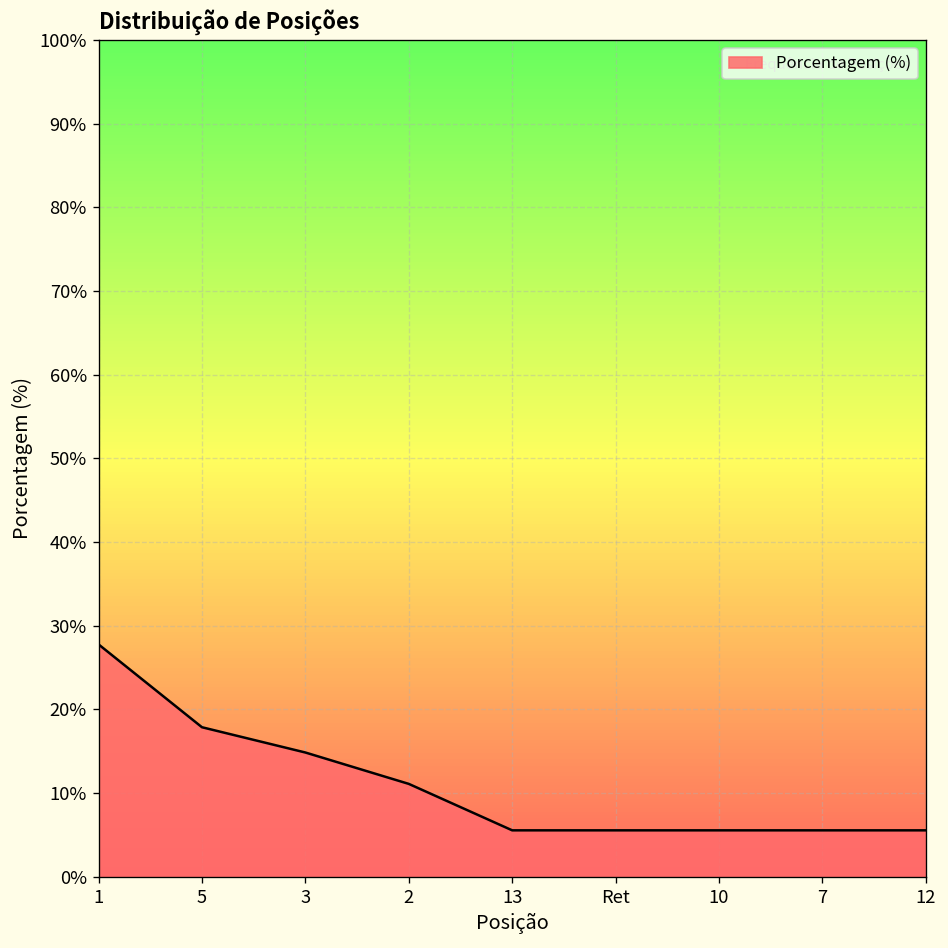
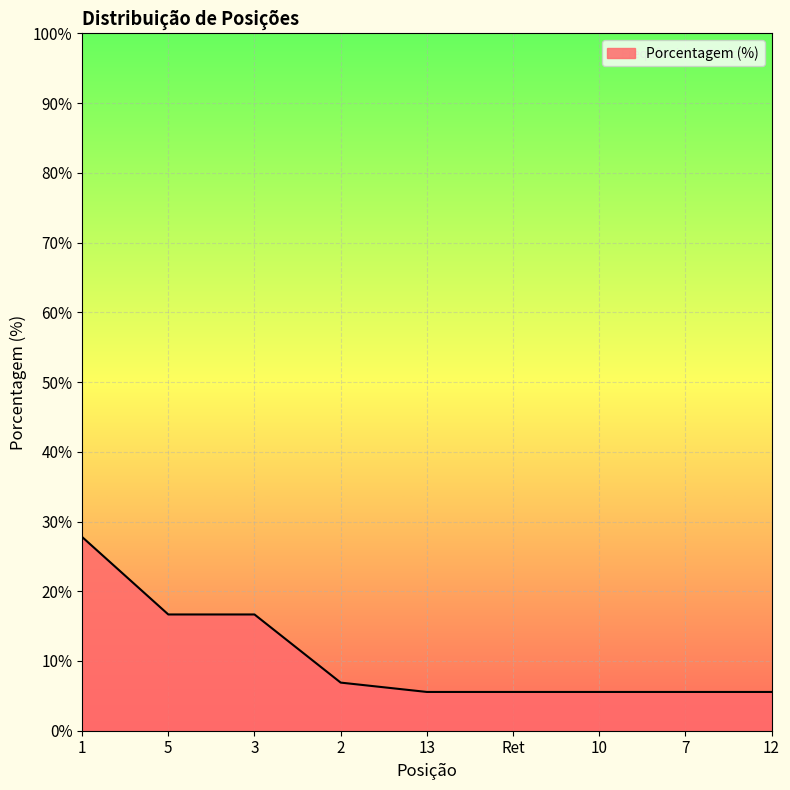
  {
    "1": "28%",
-   "5": "18%",
-   "3": "15%",
-   "2": "11%",
+   "5": "17%",
+   "3": "17%",
+   "2": "7%",
    "13": "6%",
    "Ret": "6%",
    "10": "6%",
    "7": "6%",
    "12": "6%"
  }
